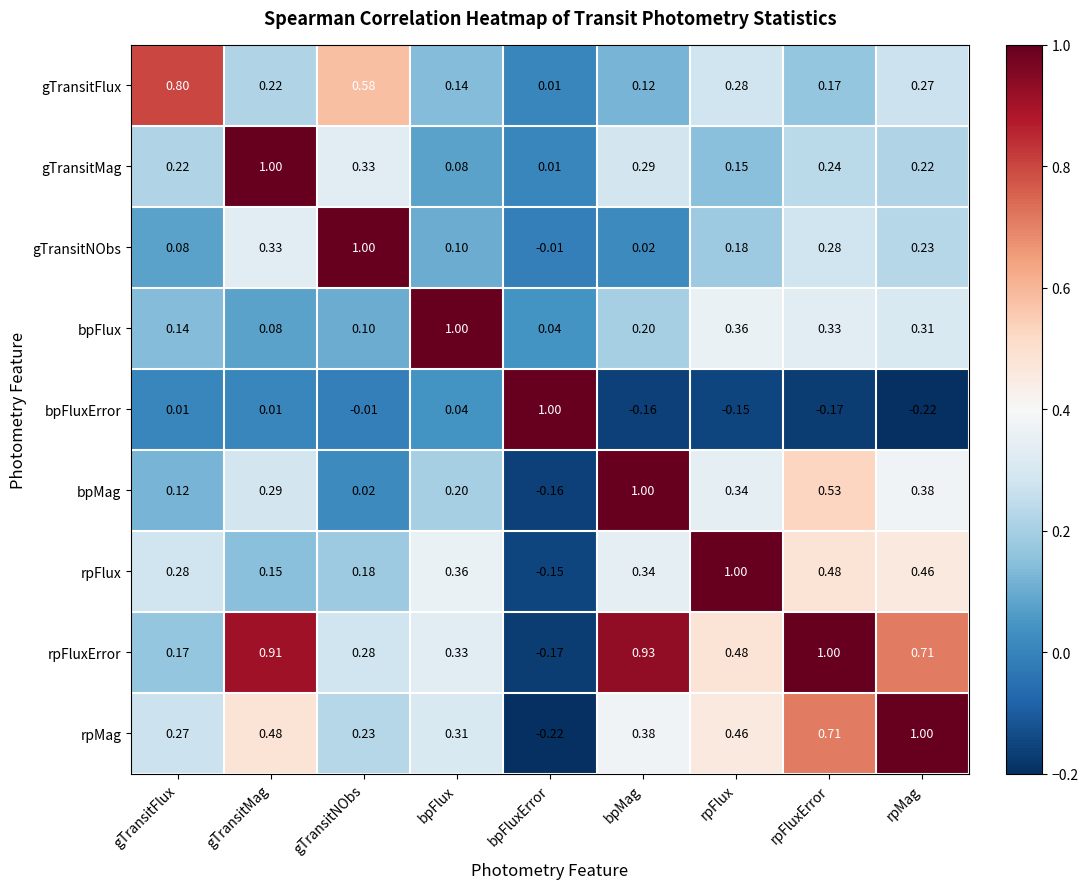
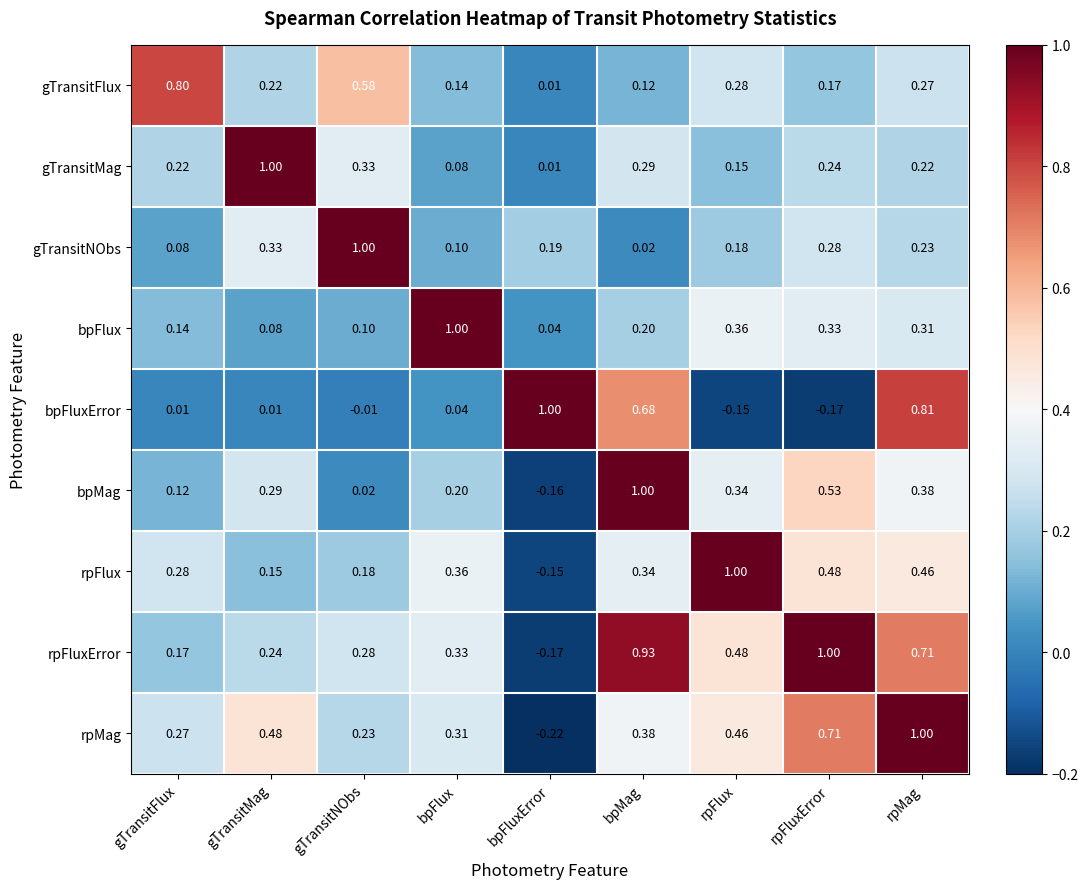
  {
    "gTransitFlux": {
      "gTransitFlux": 0.80,
      "gTransitMag": 0.22,
      "gTransitNObs": 0.58,
      "bpFlux": 0.14,
      "bpFluxError": 0.01,
      "bpMag": 0.12,
      "rpFlux": 0.28,
      "rpFluxError": 0.17,
      "rpMag": 0.27
    },
    "gTransitMag": {
      "gTransitFlux": 0.22,
      "gTransitMag": 1.00,
      "gTransitNObs": 0.33,
      "bpFlux": 0.08,
      "bpFluxError": 0.01,
      "bpMag": 0.29,
      "rpFlux": 0.15,
      "rpFluxError": 0.24,
      "rpMag": 0.22
    },
    "gTransitNObs": {
      "gTransitFlux": 0.08,
      "gTransitMag": 0.33,
      "gTransitNObs": 1.00,
      "bpFlux": 0.10,
-     "bpFluxError": -0.01,
+     "bpFluxError": 0.19,
      "bpMag": 0.02,
      "rpFlux": 0.18,
      "rpFluxError": 0.28,
      "rpMag": 0.23
    },
    "bpFlux": {
      "gTransitFlux": 0.14,
      "gTransitMag": 0.08,
      "gTransitNObs": 0.10,
      "bpFlux": 1.00,
      "bpFluxError": 0.04,
      "bpMag": 0.20,
      "rpFlux": 0.36,
      "rpFluxError": 0.33,
      "rpMag": 0.31
    },
    "bpFluxError": {
      "gTransitFlux": 0.01,
      "gTransitMag": 0.01,
      "gTransitNObs": -0.01,
      "bpFlux": 0.04,
      "bpFluxError": 1.00,
-     "bpMag": -0.16,
+     "bpMag": 0.68,
      "rpFlux": -0.15,
      "rpFluxError": -0.17,
-     "rpMag": -0.22
+     "rpMag": 0.81
    },
    "bpMag": {
      "gTransitFlux": 0.12,
      "gTransitMag": 0.29,
      "gTransitNObs": 0.02,
      "bpFlux": 0.20,
      "bpFluxError": -0.16,
      "bpMag": 1.00,
      "rpFlux": 0.34,
      "rpFluxError": 0.53,
      "rpMag": 0.38
    },
    "rpFlux": {
      "gTransitFlux": 0.28,
      "gTransitMag": 0.15,
      "gTransitNObs": 0.18,
      "bpFlux": 0.36,
      "bpFluxError": -0.15,
      "bpMag": 0.34,
      "rpFlux": 1.00,
      "rpFluxError": 0.48,
      "rpMag": 0.46
    },
    "rpFluxError": {
      "gTransitFlux": 0.17,
-     "gTransitMag": 0.91,
+     "gTransitMag": 0.24,
      "gTransitNObs": 0.28,
      "bpFlux": 0.33,
      "bpFluxError": -0.17,
      "bpMag": 0.93,
      "rpFlux": 0.48,
      "rpFluxError": 1.00,
      "rpMag": 0.71
    },
    "rpMag": {
      "gTransitFlux": 0.27,
      "gTransitMag": 0.48,
      "gTransitNObs": 0.23,
      "bpFlux": 0.31,
      "bpFluxError": -0.22,
      "bpMag": 0.38,
      "rpFlux": 0.46,
      "rpFluxError": 0.71,
      "rpMag": 1.00
    }
  }
